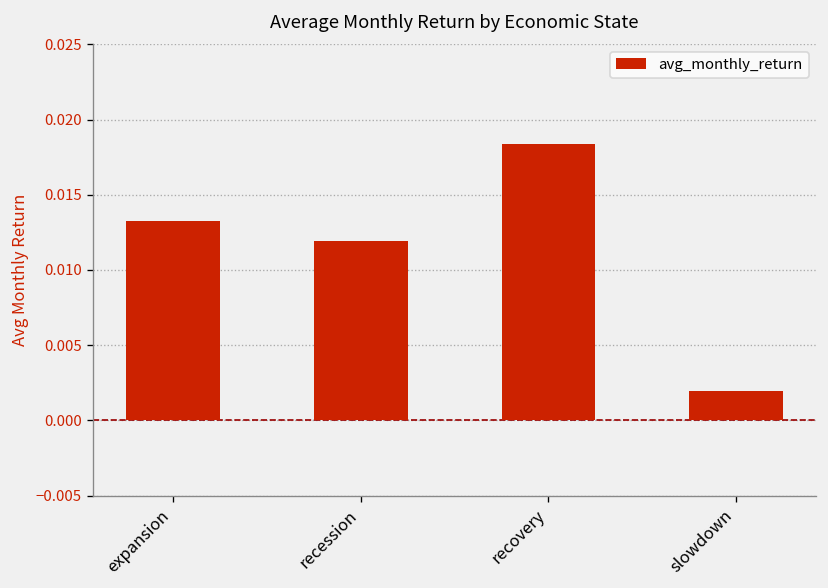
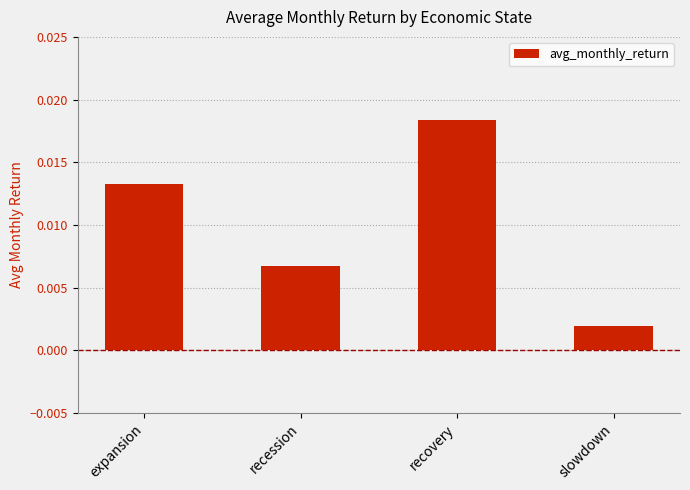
  {
    "expansion": 0.0133,
-   "recession": 0.0119,
+   "recession": 0.0067,
    "recovery": 0.0184,
    "slowdown": 0.0019
  }
